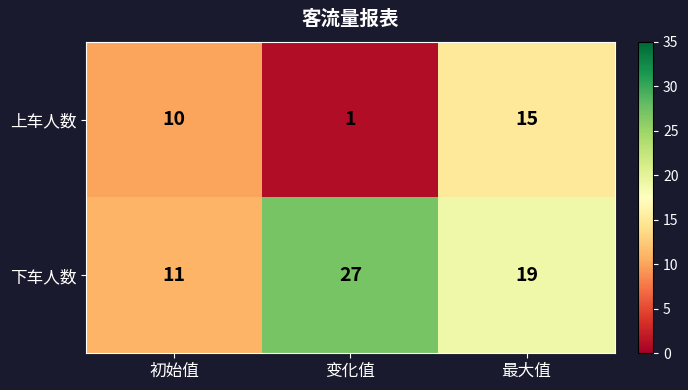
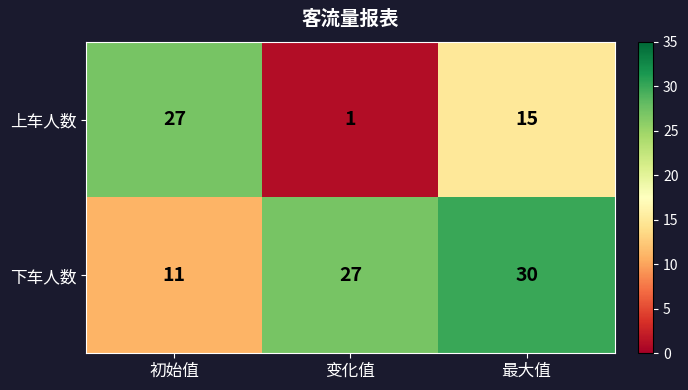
  {
    "上车人数": {
-     "初始值": 10,
+     "初始值": 27,
      "变化值": 1,
      "最大值": 15
    },
    "下车人数": {
      "初始值": 11,
      "变化值": 27,
-     "最大值": 19
+     "最大值": 30
    }
  }
